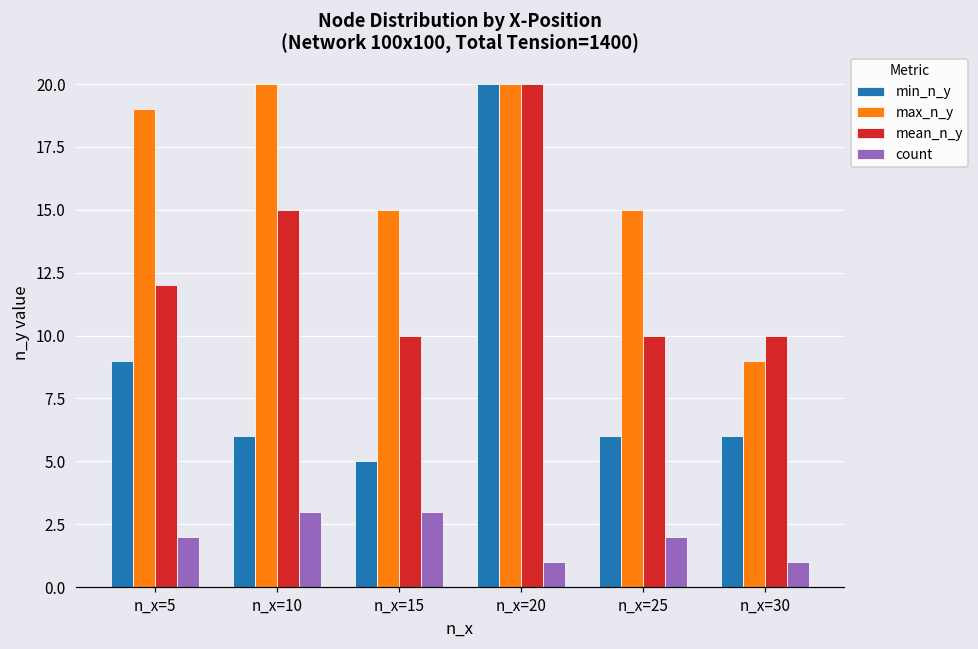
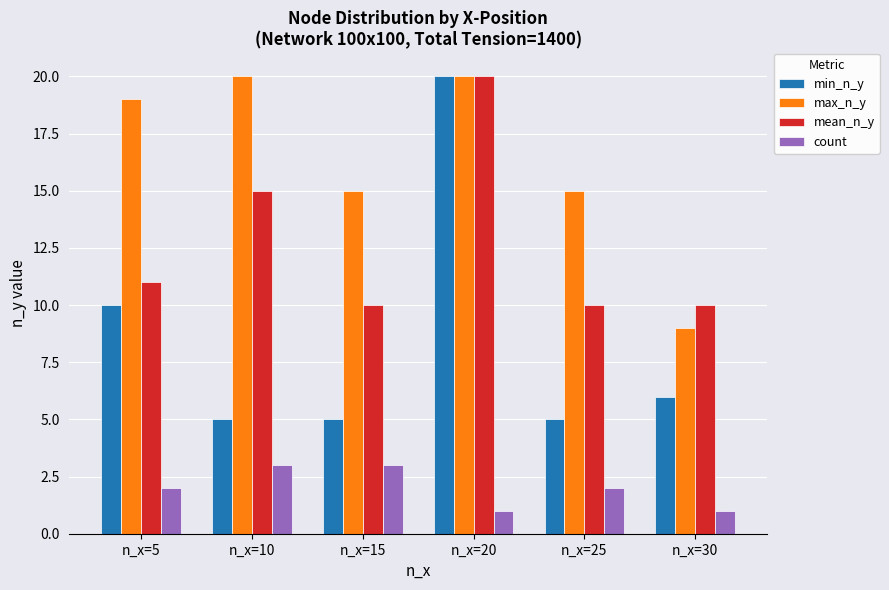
  {
    "min_n_y": {
-     "n_x=5": 9,
-     "n_x=10": 6,
+     "n_x=5": 10,
+     "n_x=10": 5,
      "n_x=15": 5,
      "n_x=20": 20,
-     "n_x=25": 6,
+     "n_x=25": 5,
      "n_x=30": 6
    },
    "max_n_y": {
      "n_x=5": 19,
      "n_x=10": 20,
      "n_x=15": 15,
      "n_x=20": 20,
      "n_x=25": 15,
      "n_x=30": 9
    },
    "mean_n_y": {
-     "n_x=5": 12,
+     "n_x=5": 11,
      "n_x=10": 15,
      "n_x=15": 10,
      "n_x=20": 20,
      "n_x=25": 10,
      "n_x=30": 10
    },
    "count": {
      "n_x=5": 2,
      "n_x=10": 3,
      "n_x=15": 3,
      "n_x=20": 1,
      "n_x=25": 2,
      "n_x=30": 1
    }
  }
